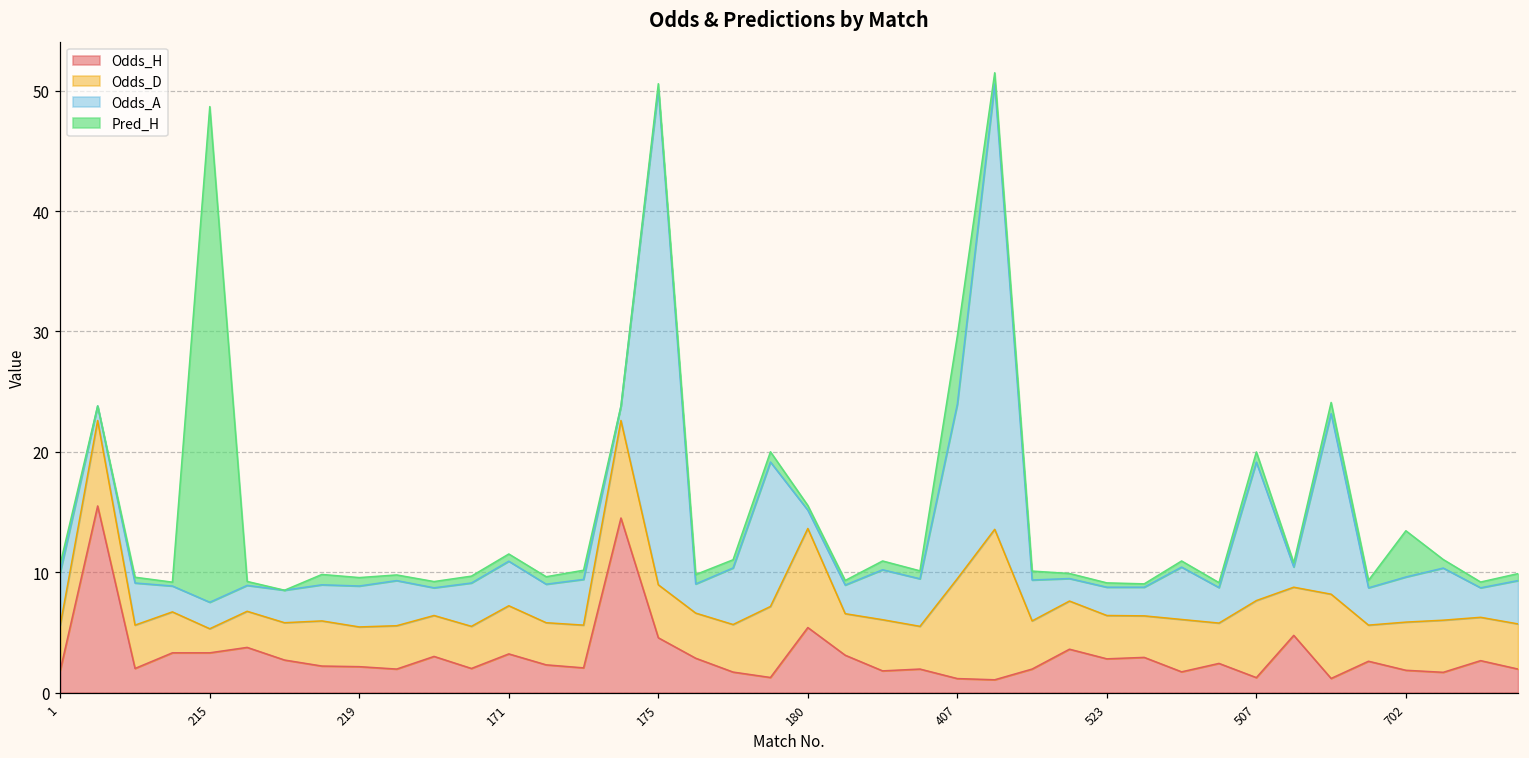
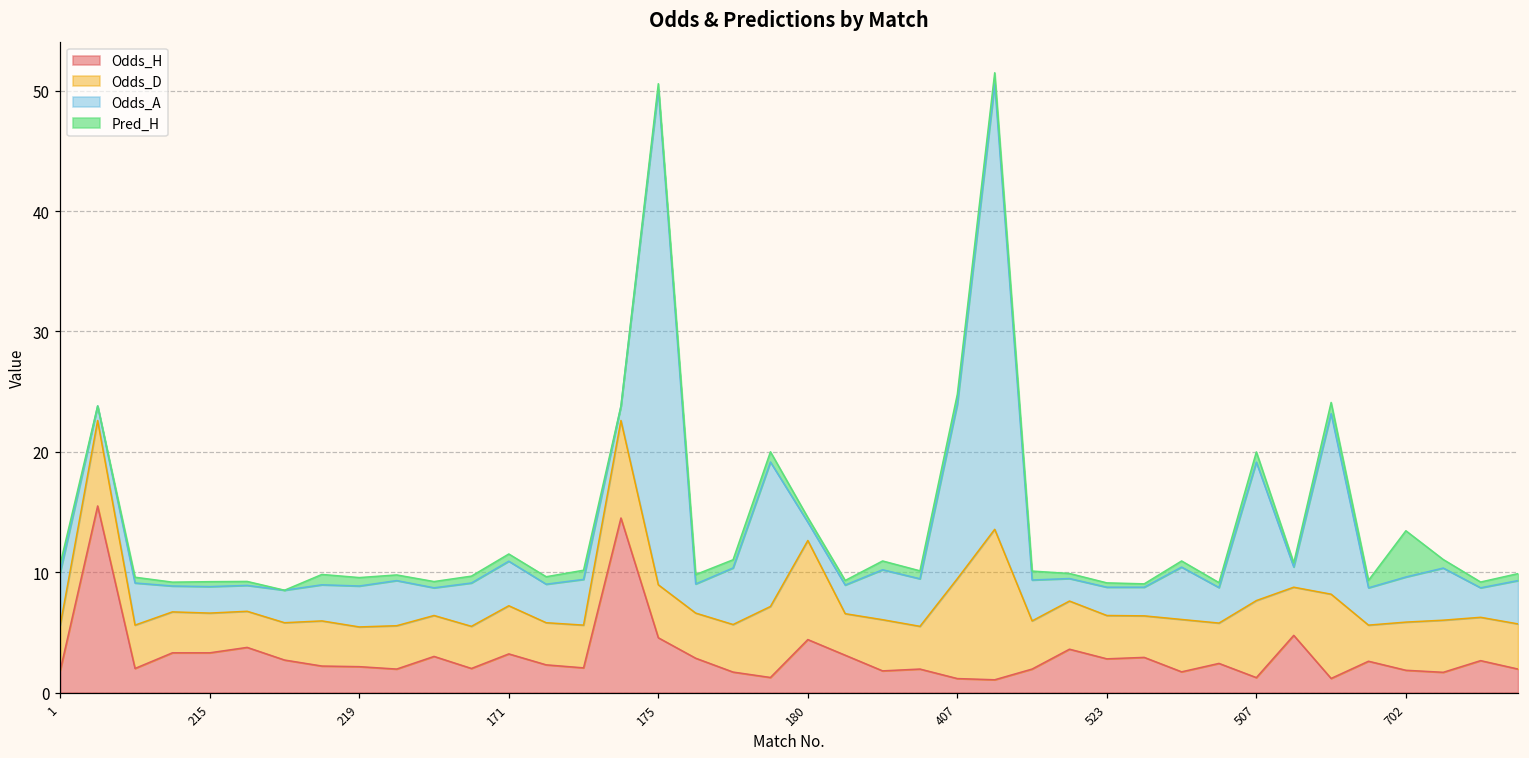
  {
    "Odds_H": {
      "1": 1.9,
      "215": 3.3,
      "219": 2.2,
      "171": 3.2,
      "175": 4.6,
-     "180": 5.4,
+     "180": 4.4,
      "407": 1.2,
      "523": 2.8,
      "507": 1.2,
      "702": 1.9
    },
    "Odds_D": {
      "1": 3.7,
-     "215": 2.0,
+     "215": 3.3,
      "219": 3.3,
      "171": 4.0,
      "175": 4.4,
      "180": 8.2,
      "407": 8.3,
      "523": 3.6,
      "507": 6.4,
      "702": 4.0
    },
    "Odds_A": {
      "1": 4.4,
      "215": 2.2,
      "219": 3.4,
      "171": 3.7,
      "175": 41.2,
      "180": 1.5,
      "407": 14.5,
      "523": 2.3,
      "507": 11.5,
      "702": 3.8
    },
    "Pred_H": {
      "1": 0.7,
-     "215": 41.2,
+     "215": 0.4,
      "219": 0.7,
      "171": 0.6,
      "175": 0.5,
      "180": 0.4,
-     "407": 5.7,
+     "407": 0.8,
      "523": 0.4,
      "507": 0.9,
      "702": 3.8
    }
  }
